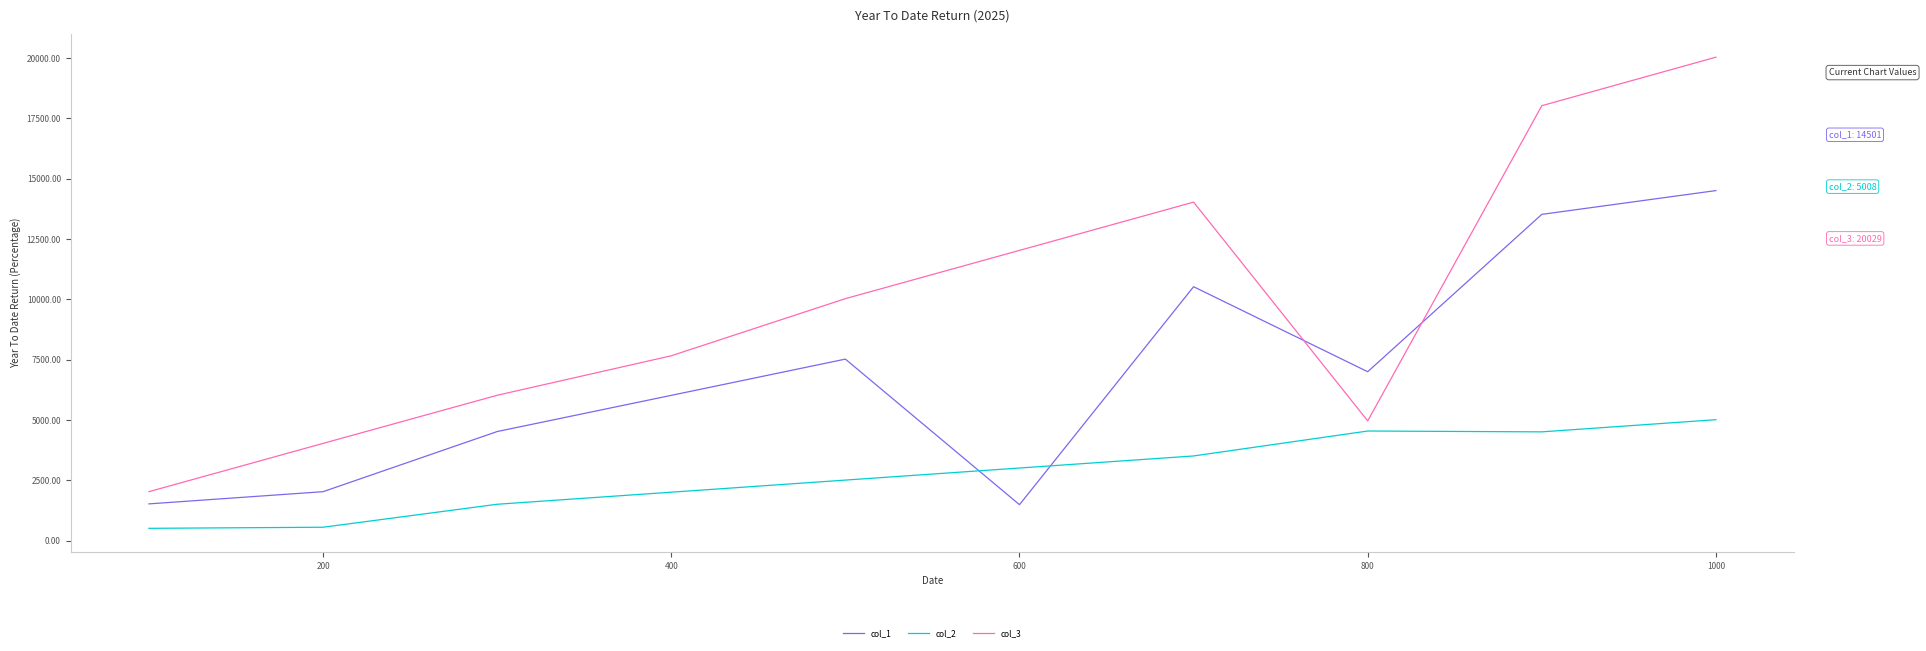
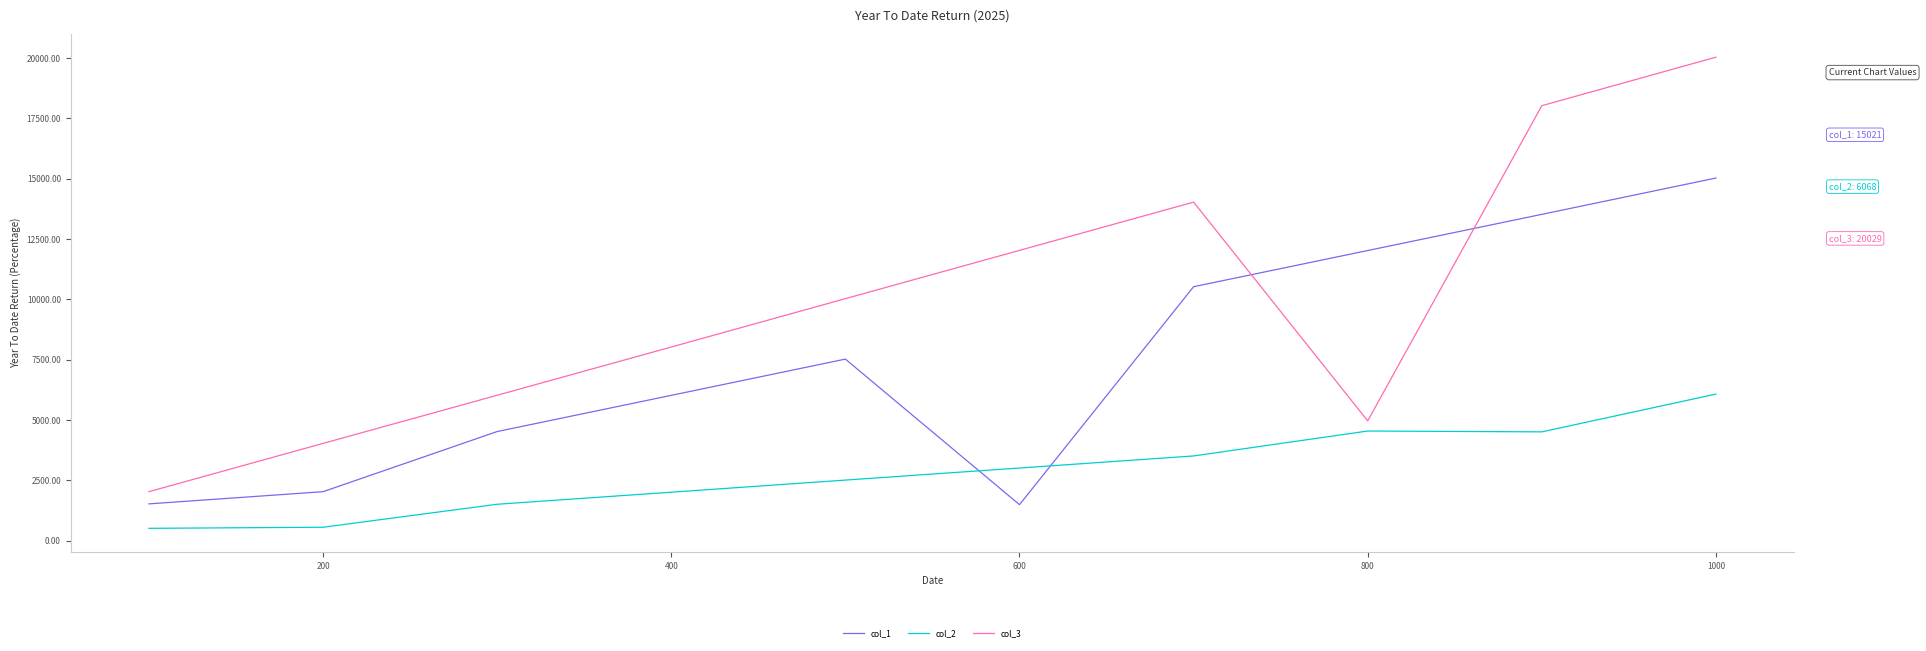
  {
    "col_1": {
-     "800": 7000,
-     "1000": 14501
+     "800": 12000,
+     "1000": 15021
    },
    "col_2": {
-     "1000": 5008
+     "1000": 6068
    },
    "col_3": {
      "200": 4000,
-     "400": 7700,
+     "400": 8000,
      "600": 12000,
      "800": 5000,
      "1000": 20000
    }
  }
